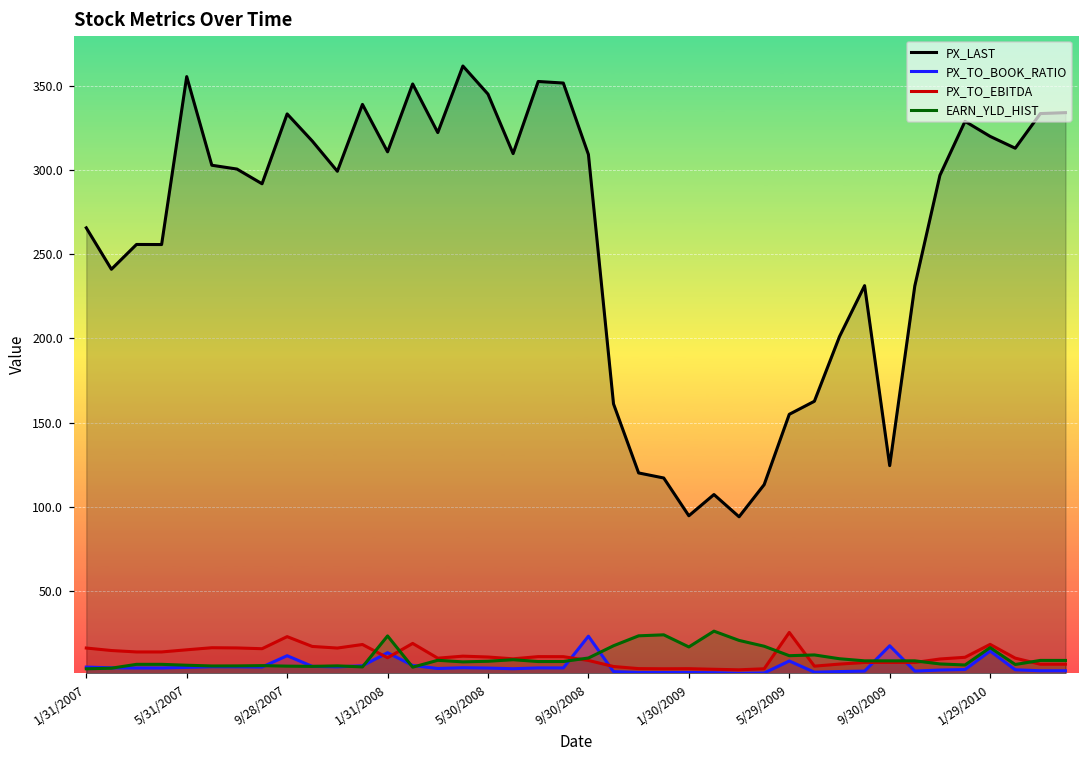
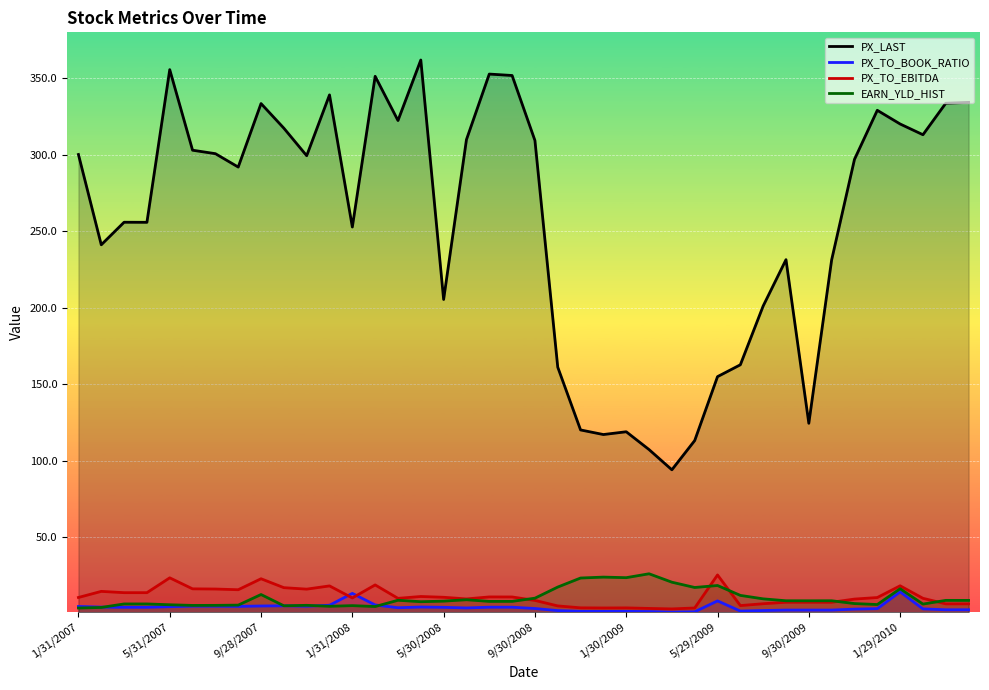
  {
    "PX_LAST": {
-     "1/31/2007": 266,
+     "1/31/2007": 300,
      "5/31/2007": 356,
      "9/28/2007": 334,
-     "1/31/2008": 311,
-     "5/30/2008": 345,
+     "1/31/2008": 253,
+     "5/30/2008": 205,
      "9/30/2008": 309,
-     "1/30/2009": 95,
+     "1/30/2009": 119,
      "5/29/2009": 155,
      "9/30/2009": 124,
      "1/29/2010": 320
    },
    "PX_TO_BOOK_RATIO": {
-     "9/28/2007": 11,
+     "9/28/2007": 5,
      "1/31/2008": 13,
      "5/30/2008": 4,
-     "9/30/2008": 23,
+     "9/30/2008": 3,
      "1/30/2009": 1,
      "5/29/2009": 8,
-     "9/30/2009": 17,
+     "9/30/2009": 2,
      "1/29/2010": 14
    },
    "PX_TO_EBITDA": {
-     "1/31/2007": 16,
-     "5/31/2007": 15,
+     "1/31/2007": 10,
+     "5/31/2007": 23,
      "9/28/2007": 23,
      "1/31/2008": 10,
      "5/30/2008": 11,
      "1/30/2009": 4,
      "5/29/2009": 25,
      "1/29/2010": 18
    },
    "EARN_YLD_HIST": {
-     "9/28/2007": 5,
-     "1/31/2008": 23,
+     "9/28/2007": 12,
+     "1/31/2008": 5,
      "5/30/2008": 8,
-     "1/30/2009": 17,
-     "5/29/2009": 11,
+     "1/30/2009": 23,
+     "5/29/2009": 18,
      "1/29/2010": 16
    }
  }
